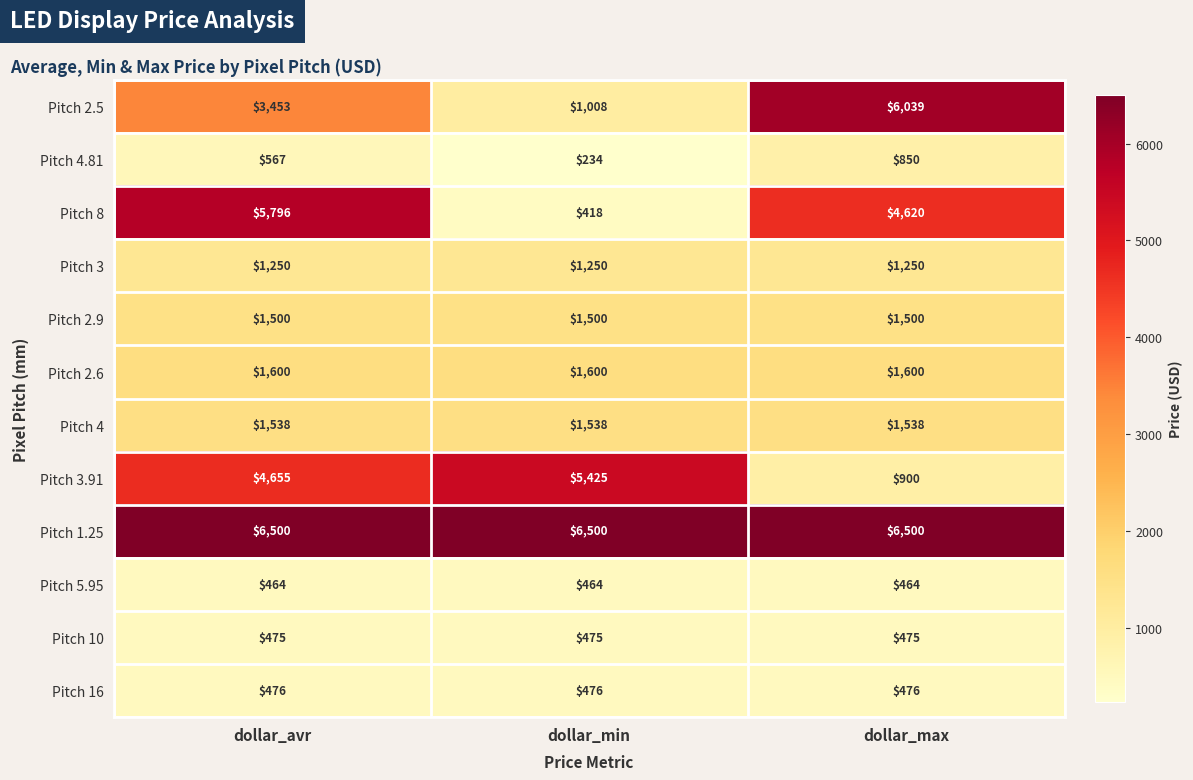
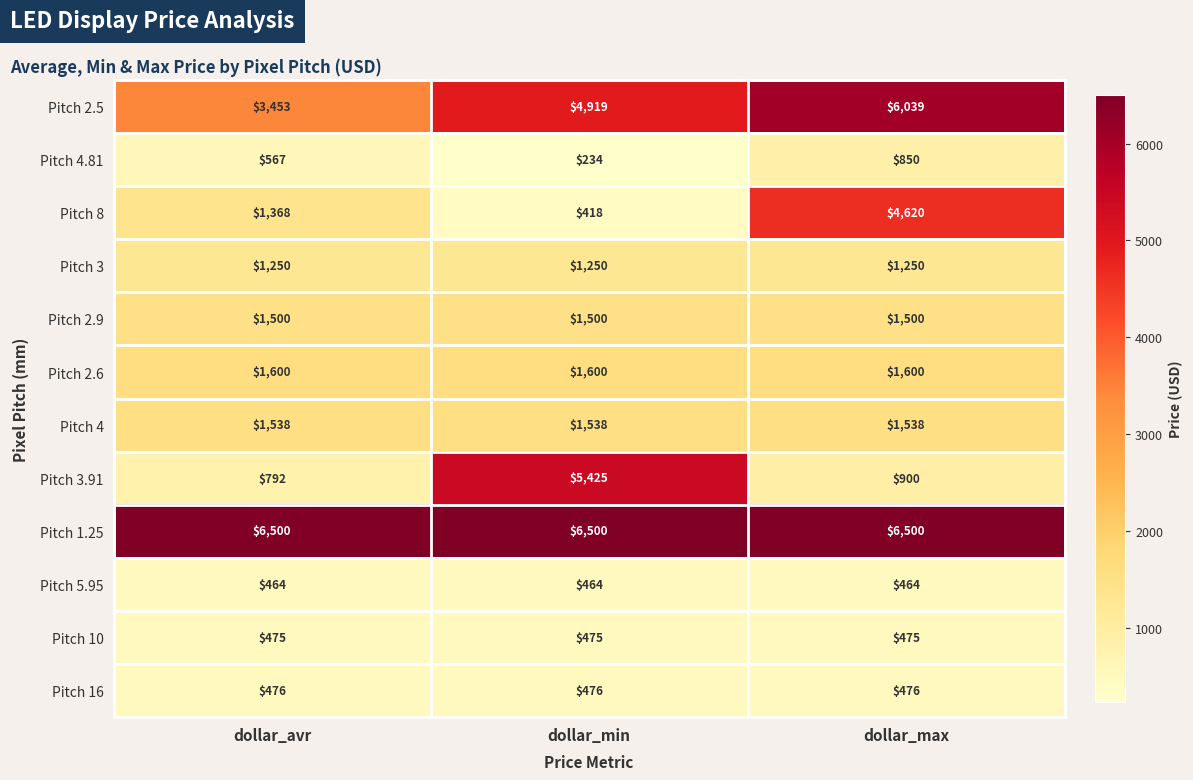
  {
    "Pitch 2.5": {
      "dollar_avr": "$3,453",
-     "dollar_min": "$1,008",
+     "dollar_min": "$4,919",
      "dollar_max": "$6,039"
    },
    "Pitch 4.81": {
      "dollar_avr": "$567",
      "dollar_min": "$234",
      "dollar_max": "$850"
    },
    "Pitch 8": {
-     "dollar_avr": "$5,796",
+     "dollar_avr": "$1,368",
      "dollar_min": "$418",
      "dollar_max": "$4,620"
    },
    "Pitch 3": {
      "dollar_avr": "$1,250",
      "dollar_min": "$1,250",
      "dollar_max": "$1,250"
    },
    "Pitch 2.9": {
      "dollar_avr": "$1,500",
      "dollar_min": "$1,500",
      "dollar_max": "$1,500"
    },
    "Pitch 2.6": {
      "dollar_avr": "$1,600",
      "dollar_min": "$1,600",
      "dollar_max": "$1,600"
    },
    "Pitch 4": {
      "dollar_avr": "$1,538",
      "dollar_min": "$1,538",
      "dollar_max": "$1,538"
    },
    "Pitch 3.91": {
-     "dollar_avr": "$4,655",
+     "dollar_avr": "$792",
      "dollar_min": "$5,425",
      "dollar_max": "$900"
    },
    "Pitch 1.25": {
      "dollar_avr": "$6,500",
      "dollar_min": "$6,500",
      "dollar_max": "$6,500"
    },
    "Pitch 5.95": {
      "dollar_avr": "$464",
      "dollar_min": "$464",
      "dollar_max": "$464"
    },
    "Pitch 10": {
      "dollar_avr": "$475",
      "dollar_min": "$475",
      "dollar_max": "$475"
    },
    "Pitch 16": {
      "dollar_avr": "$476",
      "dollar_min": "$476",
      "dollar_max": "$476"
    }
  }
